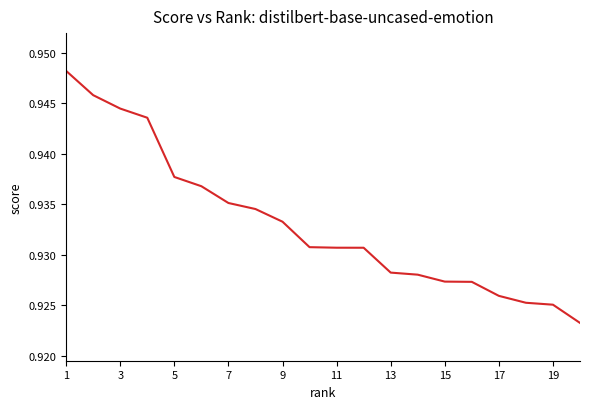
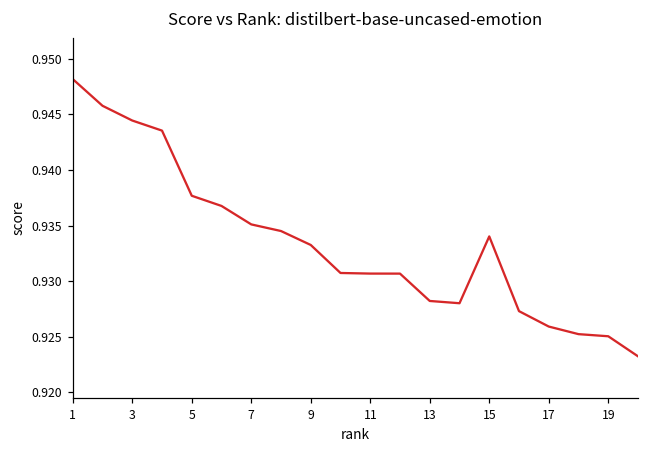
  {
    "1": 0.9482,
    "3": 0.9445,
    "5": 0.9377,
    "7": 0.9351,
    "9": 0.9333,
    "11": 0.9307,
    "13": 0.9282,
-   "15": 0.9273,
+   "15": 0.9340,
    "17": 0.9259,
    "19": 0.9250
  }
